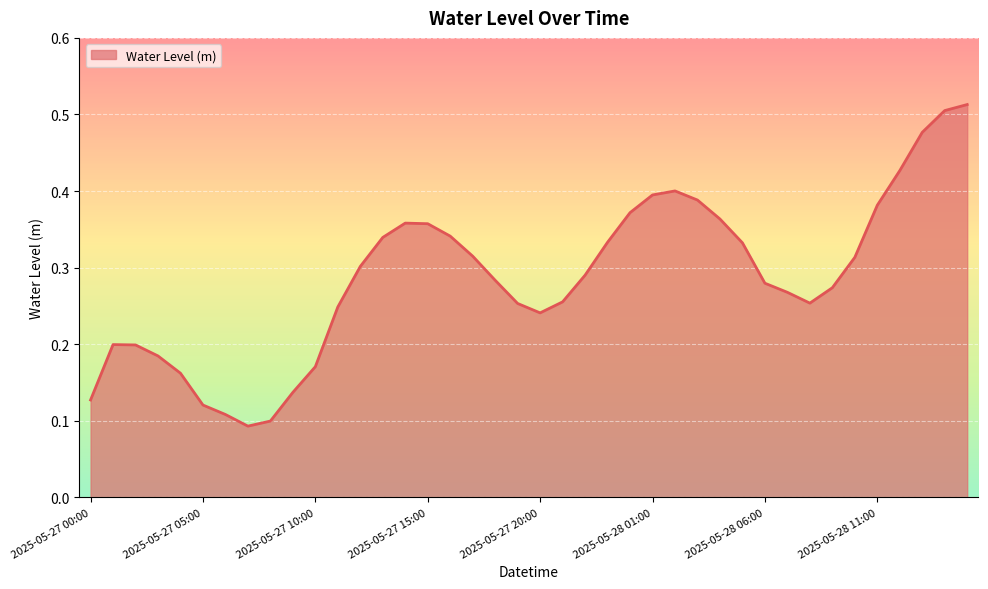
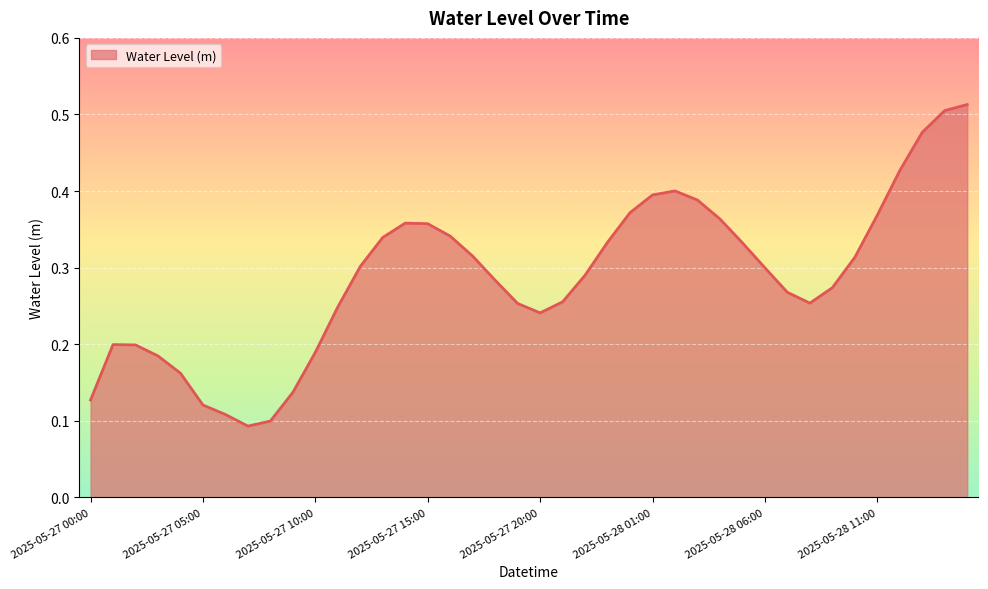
  {
    "2025-05-27 00:00": 0.13,
    "2025-05-27 05:00": 0.12,
-   "2025-05-27 10:00": 0.17,
+   "2025-05-27 10:00": 0.19,
    "2025-05-27 15:00": 0.36,
    "2025-05-27 20:00": 0.24,
    "2025-05-28 01:00": 0.39,
-   "2025-05-28 06:00": 0.28,
-   "2025-05-28 11:00": 0.38
+   "2025-05-28 06:00": 0.30,
+   "2025-05-28 11:00": 0.37
  }
